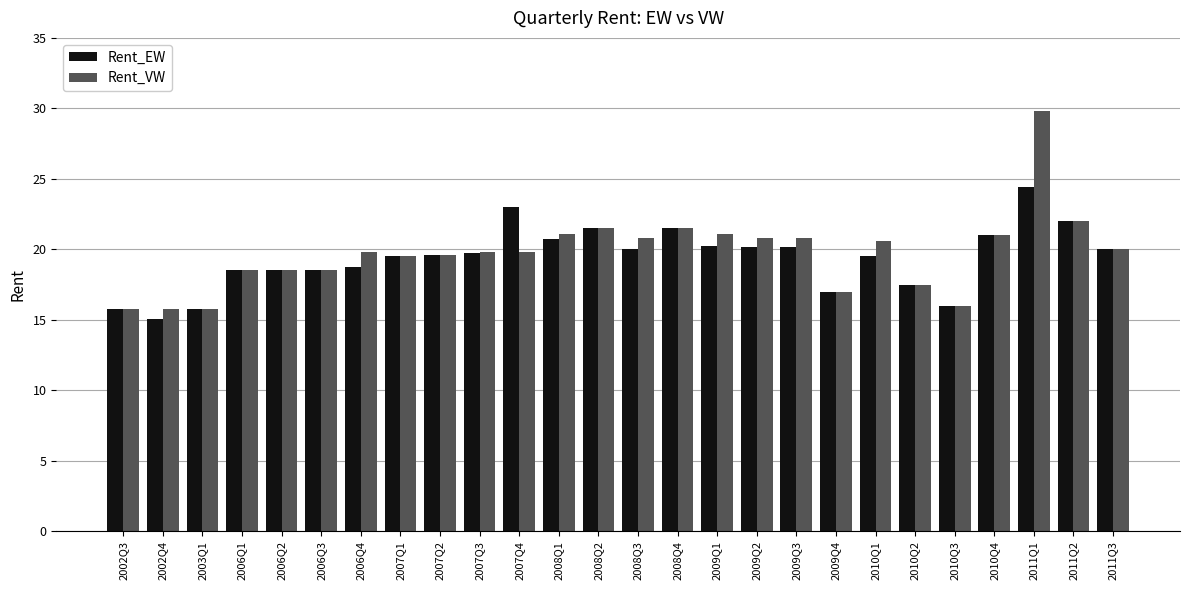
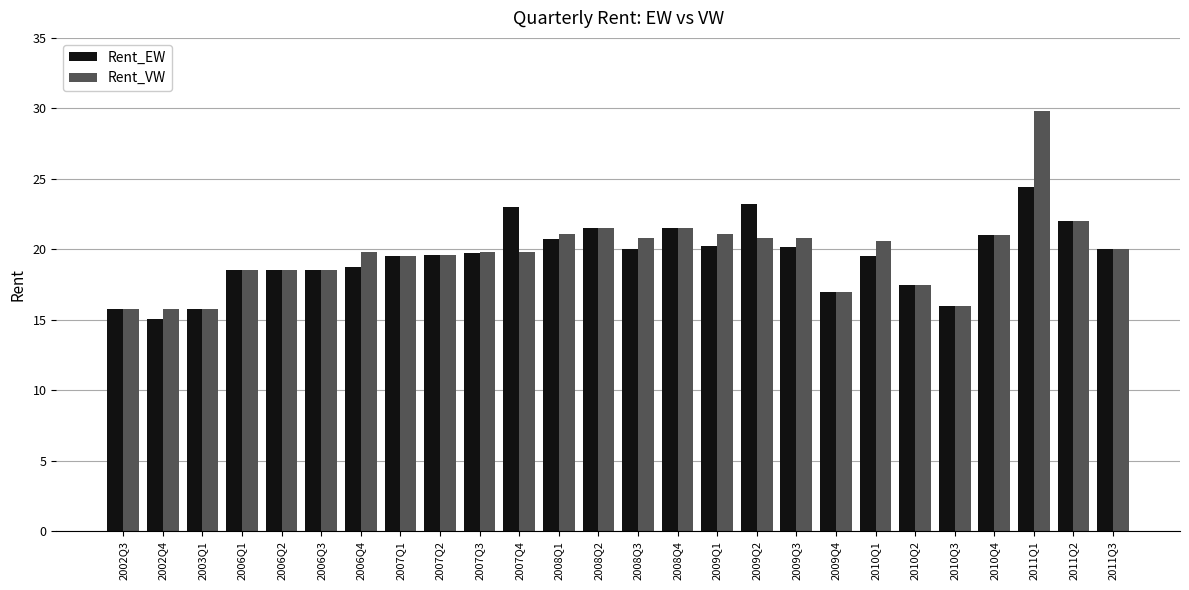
  {
    "Rent_EW": {
      "2002Q3": 15.8,
      "2002Q4": 15.0,
      "2003Q1": 15.8,
      "2006Q1": 18.5,
      "2006Q2": 18.5,
      "2006Q3": 18.5,
      "2006Q4": 18.7,
      "2007Q1": 19.5,
      "2007Q2": 19.6,
      "2007Q3": 19.8,
      "2007Q4": 23.0,
      "2008Q1": 20.8,
      "2008Q2": 21.5,
      "2008Q3": 20.0,
      "2008Q4": 21.5,
      "2009Q1": 20.3,
-     "2009Q2": 20.1,
+     "2009Q2": 23.2,
      "2009Q3": 20.1,
      "2009Q4": 17.0,
      "2010Q1": 19.5,
      "2010Q2": 17.5,
      "2010Q3": 16.0,
      "2010Q4": 21.0,
      "2011Q1": 24.4,
      "2011Q2": 22.0,
      "2011Q3": 20.0
    },
    "Rent_VW": {
      "2002Q3": 15.8,
      "2002Q4": 15.8,
      "2003Q1": 15.8,
      "2006Q1": 18.5,
      "2006Q2": 18.5,
      "2006Q3": 18.5,
      "2006Q4": 19.8,
      "2007Q1": 19.5,
      "2007Q2": 19.6,
      "2007Q3": 19.8,
      "2007Q4": 19.8,
      "2008Q1": 21.1,
      "2008Q2": 21.5,
      "2008Q3": 20.8,
      "2008Q4": 21.5,
      "2009Q1": 21.1,
      "2009Q2": 20.8,
      "2009Q3": 20.8,
      "2009Q4": 17.0,
      "2010Q1": 20.6,
      "2010Q2": 17.5,
      "2010Q3": 16.0,
      "2010Q4": 21.0,
      "2011Q1": 29.8,
      "2011Q2": 22.0,
      "2011Q3": 20.0
    }
  }
